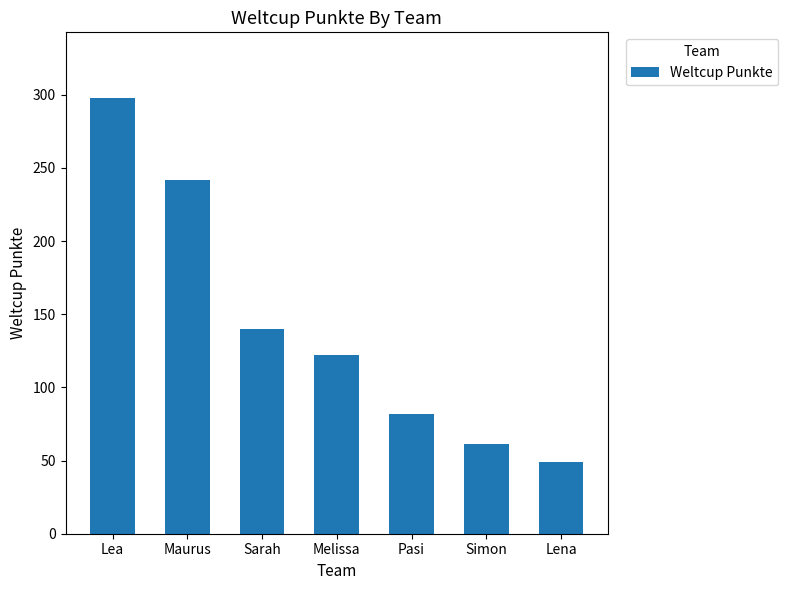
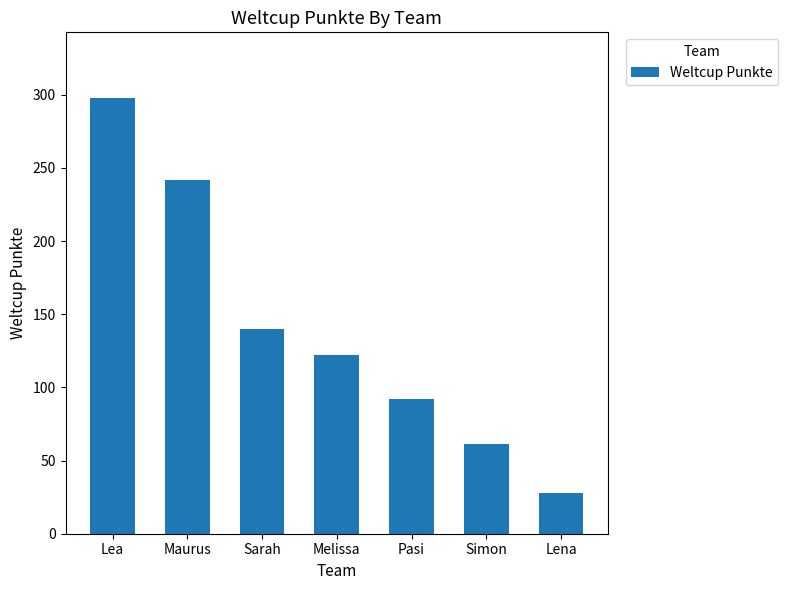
  {
    "Lea": 298,
    "Maurus": 242,
    "Sarah": 140,
    "Melissa": 122,
-   "Pasi": 82,
+   "Pasi": 92,
    "Simon": 61,
-   "Lena": 49
+   "Lena": 28
  }
